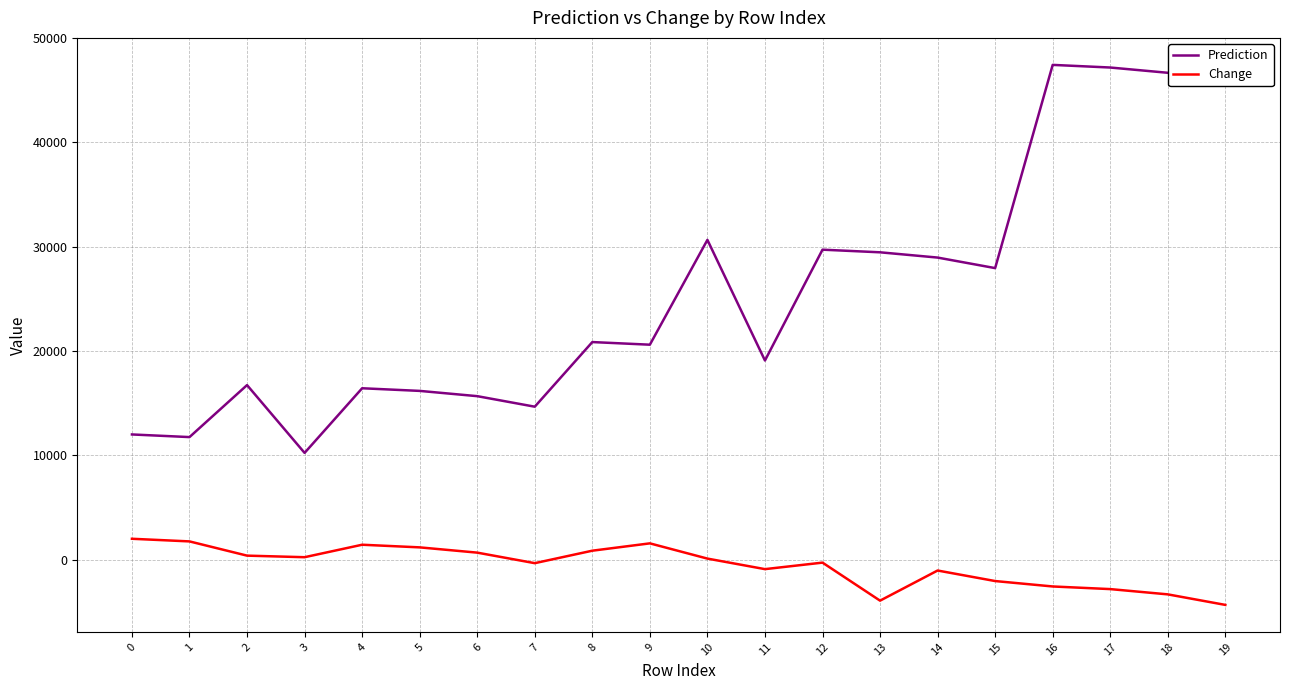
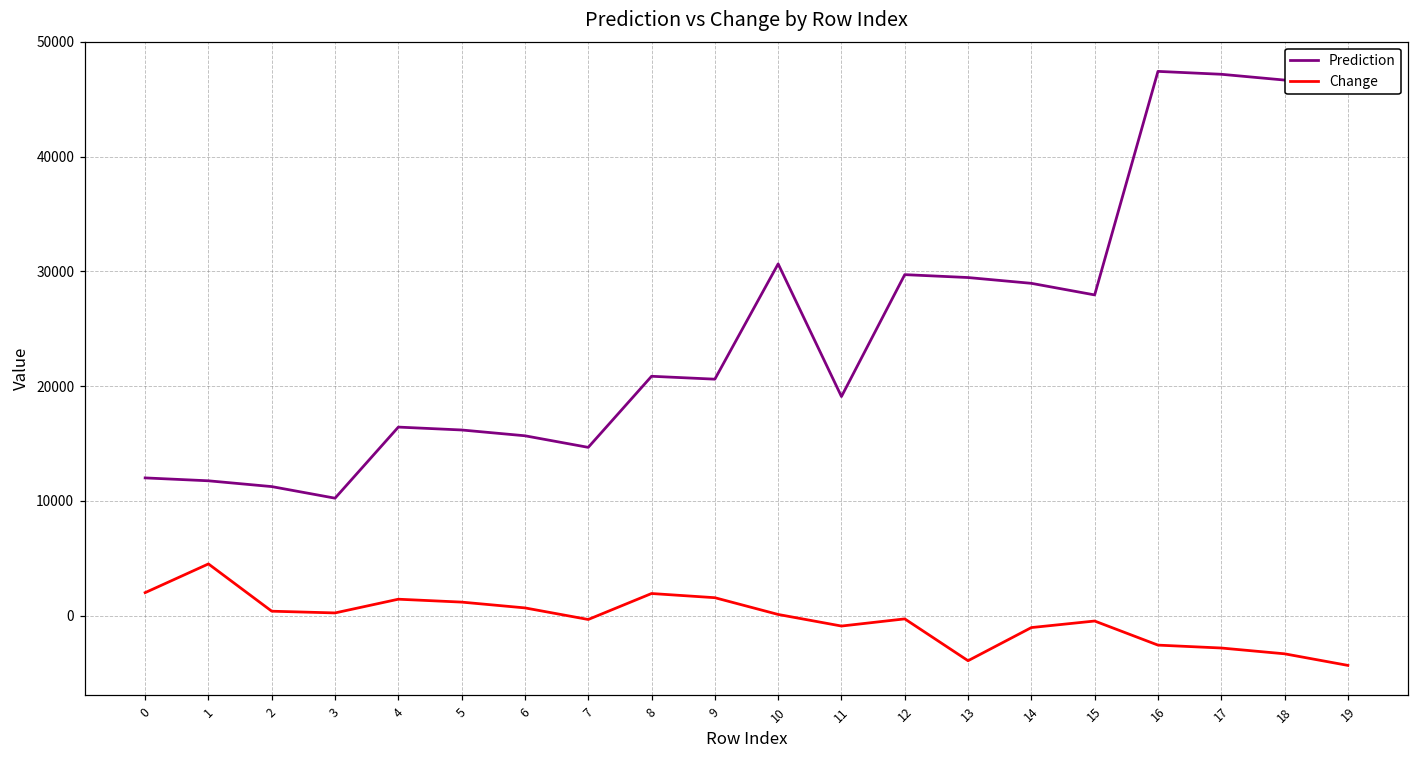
  {
    "Prediction": {
      "0": 12000,
      "1": 11800,
-     "2": 16700,
+     "2": 11200,
      "3": 10200,
      "4": 16400,
      "5": 16200,
      "6": 15700,
      "7": 14700,
      "8": 20900,
      "9": 20600,
      "10": 30700,
      "11": 19100,
      "12": 29700,
      "13": 29500,
      "14": 29000,
      "15": 27900,
      "16": 47400,
      "17": 47200,
      "18": 46700
    },
    "Change": {
      "0": 2000,
-     "1": 1800,
+     "1": 4500,
      "2": 400,
      "3": 200,
      "4": 1400,
      "5": 1200,
      "6": 700,
      "7": -300,
-     "8": 900,
+     "8": 1900,
      "9": 1600,
      "10": 100,
      "11": -900,
      "12": -300,
      "13": -3900,
      "14": -1000,
-     "15": -2100,
+     "15": -500,
      "16": -2600,
      "17": -2800,
      "18": -3300,
      "19": -4300
    }
  }
